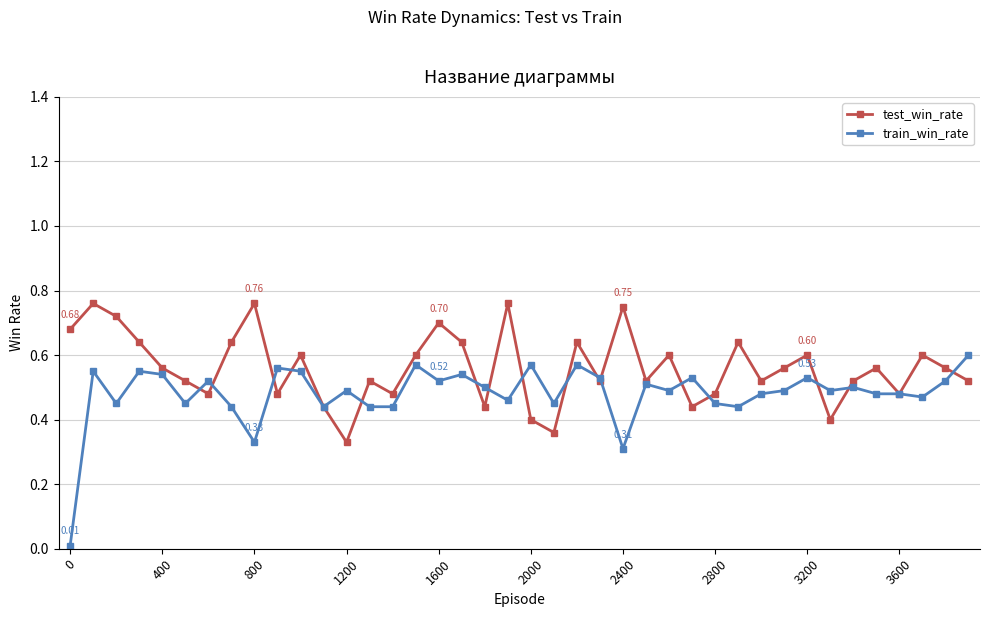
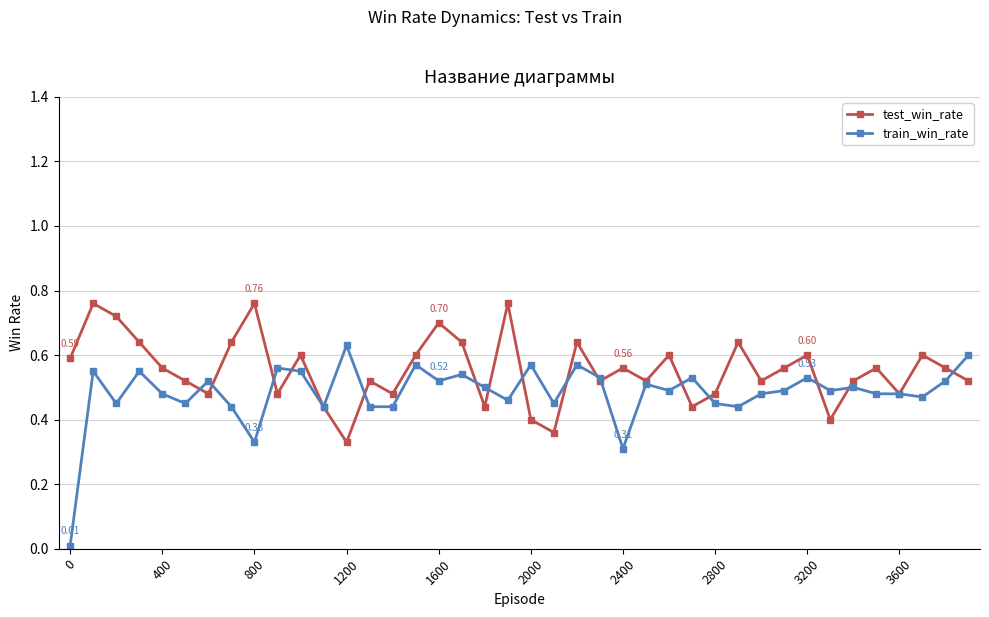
  {
    "test_win_rate": {
-     "0": 0.68,
+     "0": 0.59,
      "800": 0.76,
      "1600": 0.70,
-     "2400": 0.75,
+     "2400": 0.56,
      "3200": 0.60
    },
    "train_win_rate": {
-     "400": 0.54,
-     "1200": 0.49,
+     "400": 0.48,
+     "1200": 0.63,
      "2000": 0.57,
      "2800": 0.45
    }
  }
